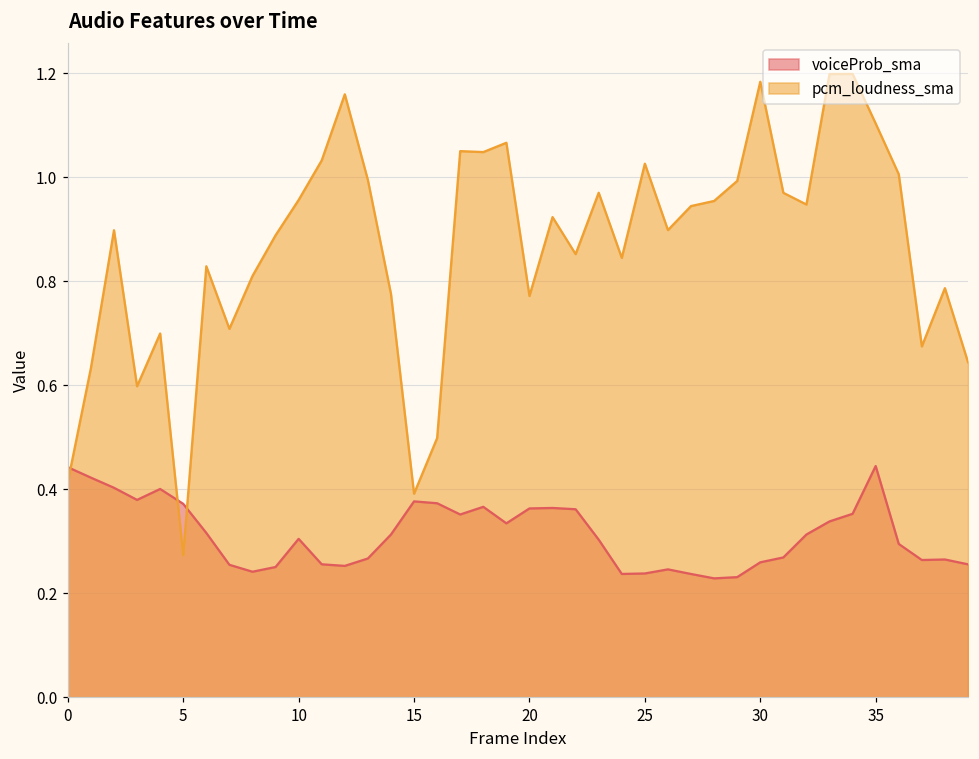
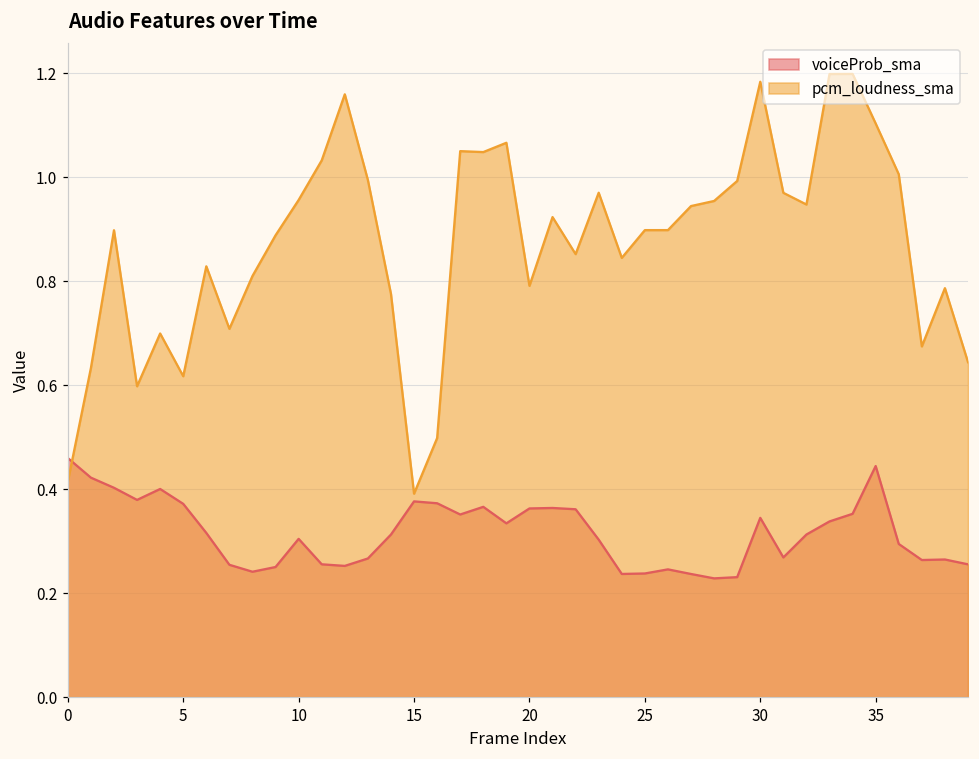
  {
    "voiceProb_sma": {
-     "0": 0.44,
+     "0": 0.46,
      "5": 0.37,
      "10": 0.30,
      "15": 0.38,
      "20": 0.36,
      "25": 0.24,
-     "30": 0.26,
+     "30": 0.34,
      "35": 0.44
    },
    "pcm_loudness_sma": {
      "0": 0.41,
-     "5": 0.27,
+     "5": 0.62,
      "10": 0.96,
      "15": 0.39,
-     "20": 0.77,
-     "25": 1.03,
+     "20": 0.79,
+     "25": 0.90,
      "30": 1.18,
      "35": 1.10
    }
  }
